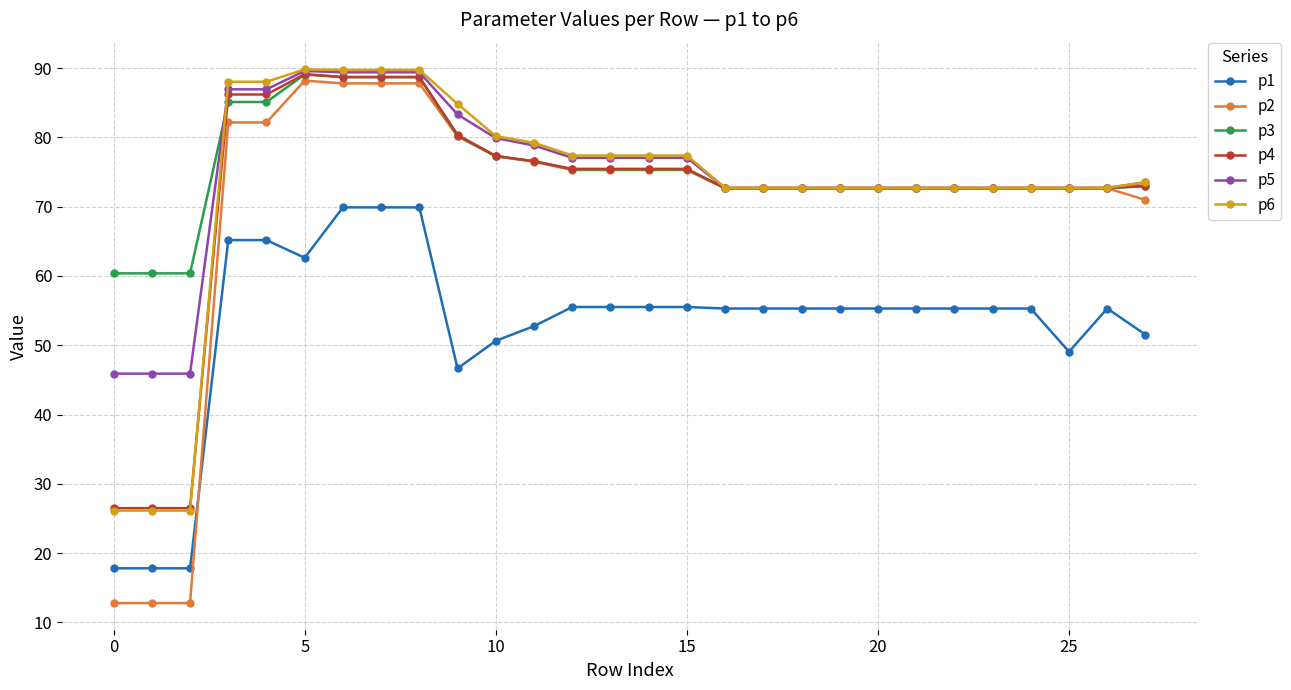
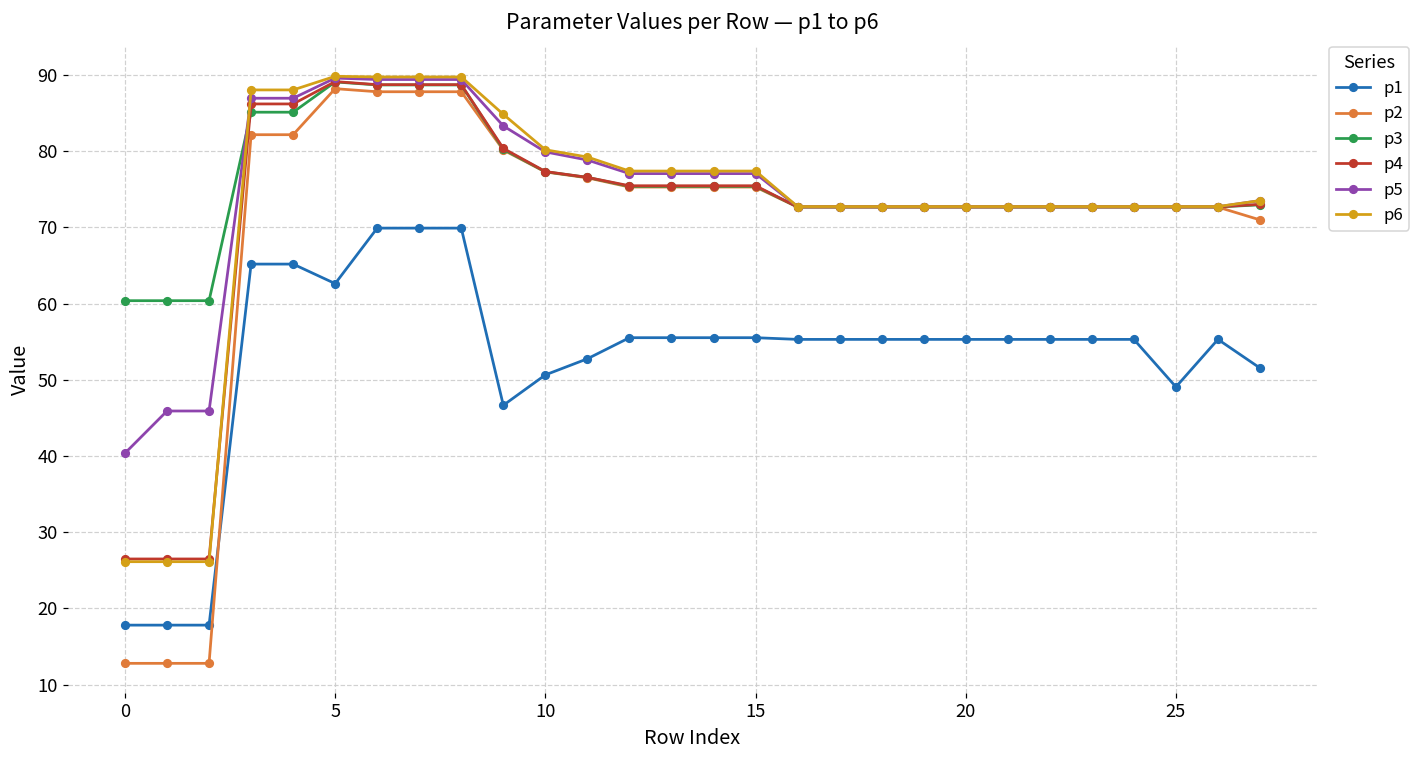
  {
    "p1": {
      "0": 18,
      "5": 63,
      "10": 51,
      "15": 56,
      "20": 55,
      "25": 49
    },
    "p3": {
      "0": 60
    },
    "p5": {
-     "0": 46
+     "0": 40
    }
  }
